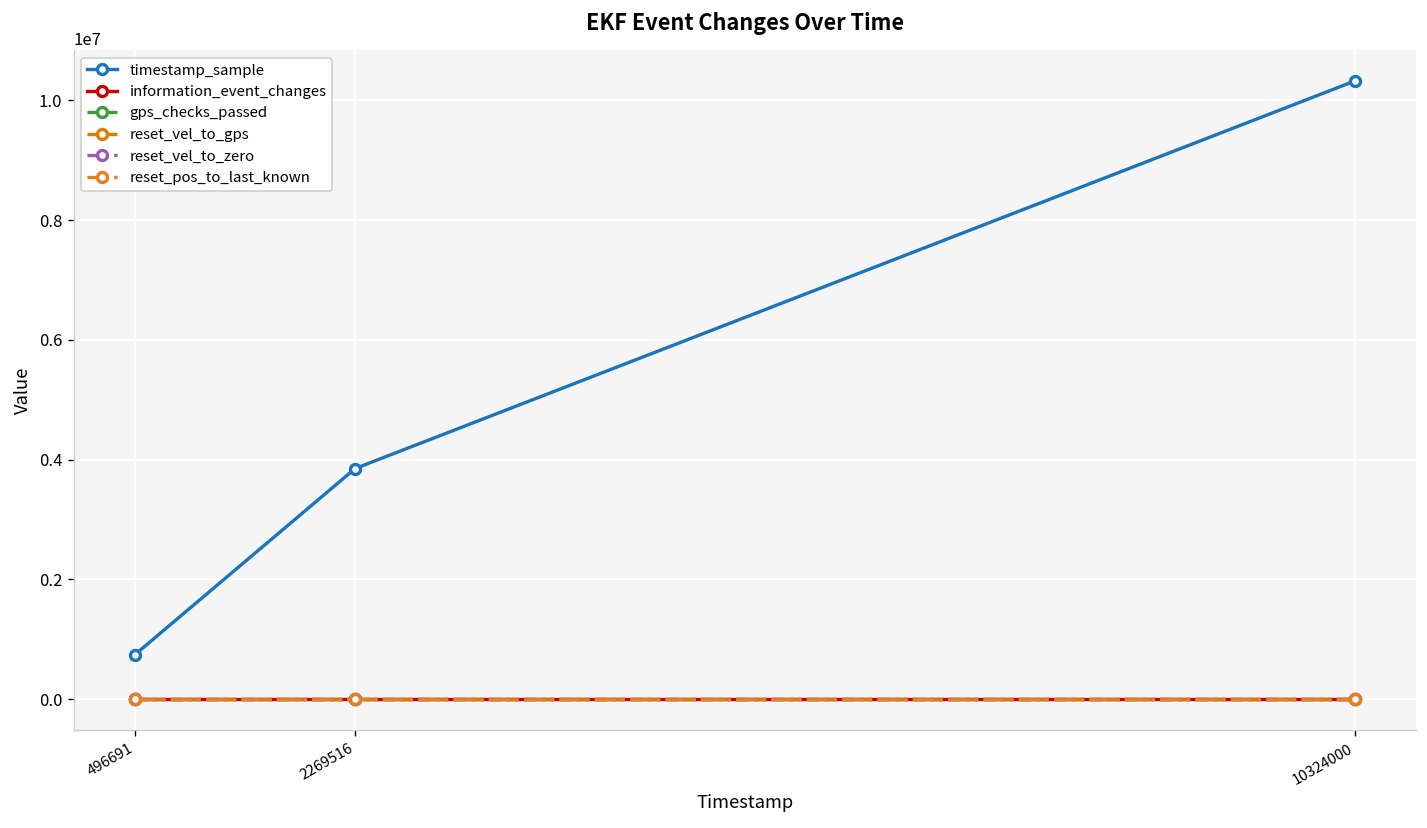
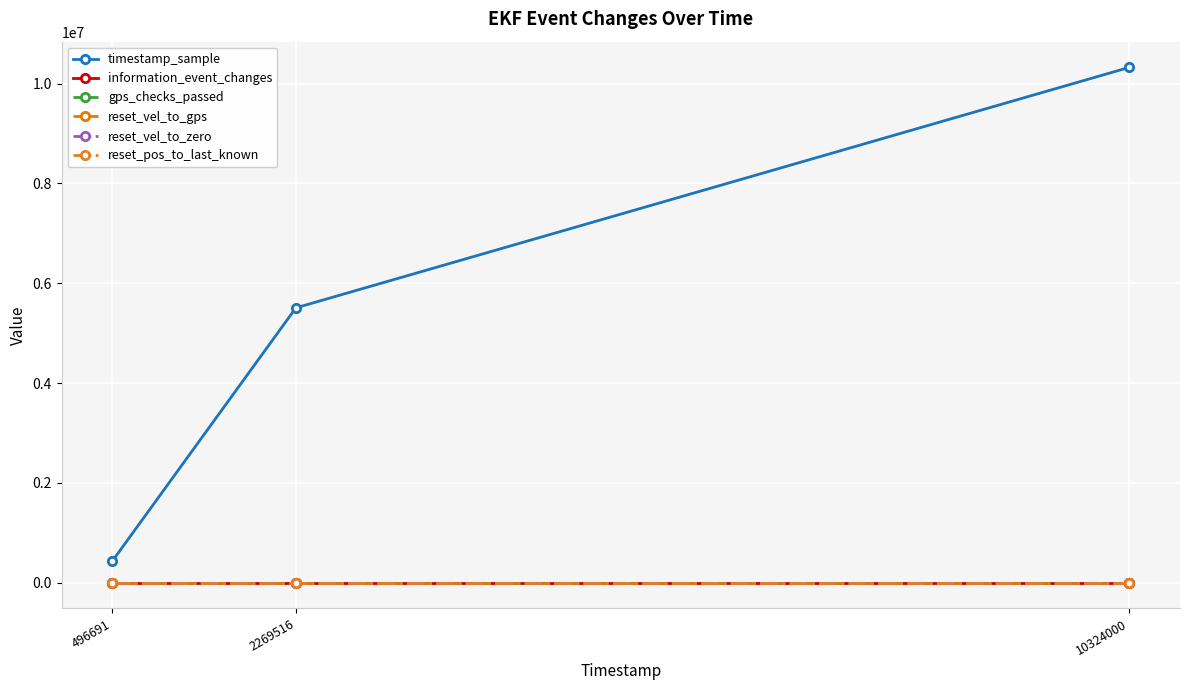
  {
    "timestamp_sample": {
-     "496691": 700000,
-     "2269516": 3900000,
+     "496691": 400000,
+     "2269516": 5500000,
      "10324000": 10300000
    },
    "reset_pos_to_last_known": {
      "496691": 0,
      "2269516": 0,
      "10324000": 0
    }
  }
